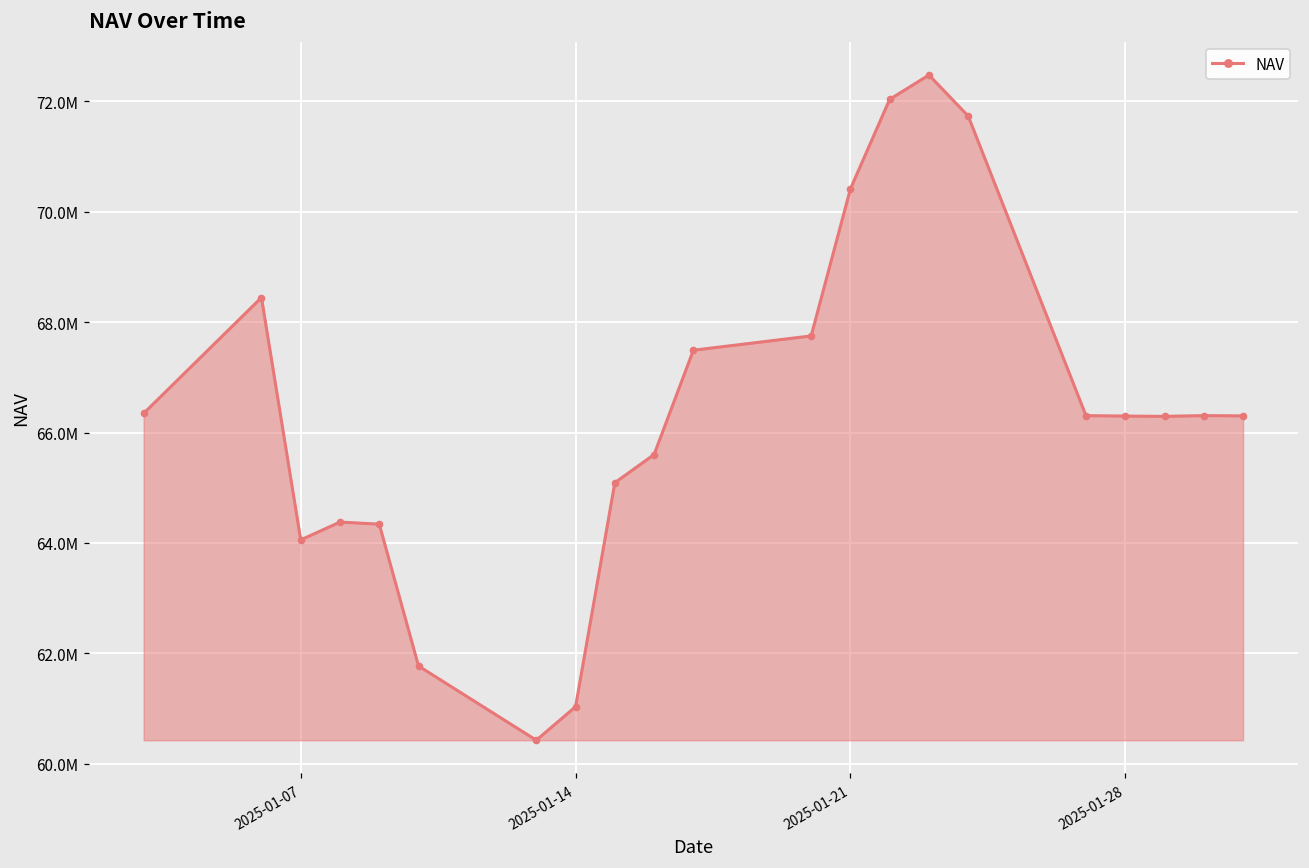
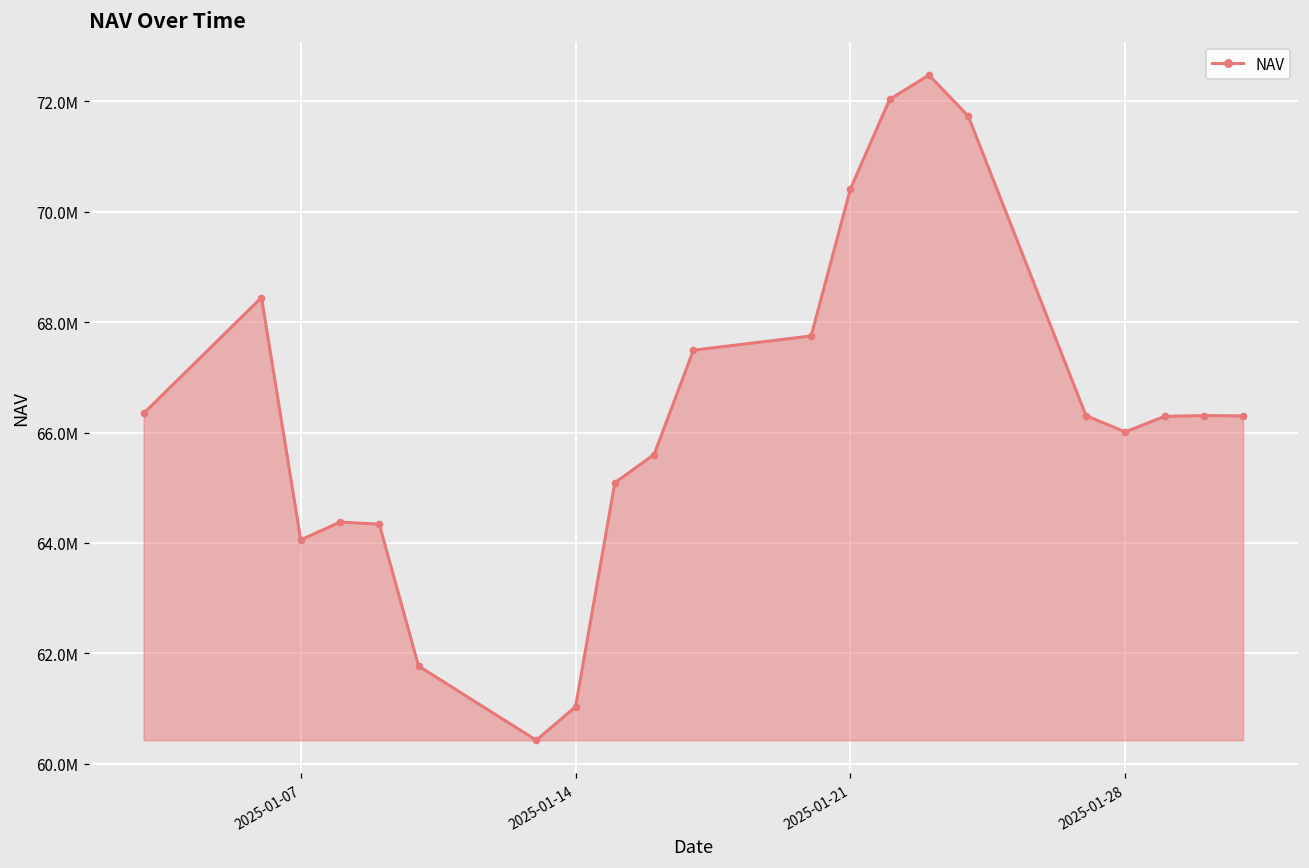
  {
    "2025-01-07": 64100000,
    "2025-01-14": 61000000,
    "2025-01-21": 70400000,
-   "2025-01-28": 66300000
+   "2025-01-28": 66000000
  }
